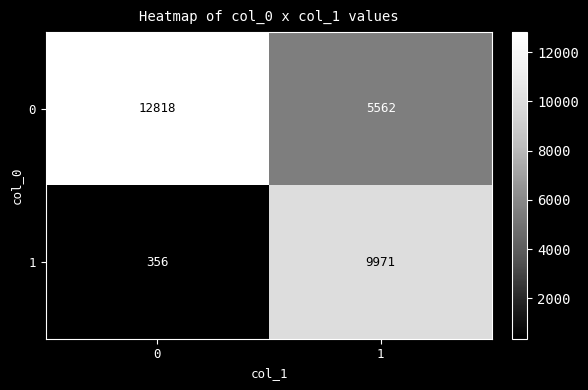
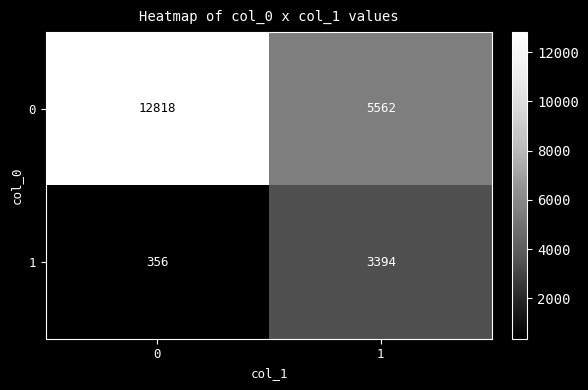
  {
    "0": {
      "0": 12818,
      "1": 5562
    },
    "1": {
      "0": 356,
-     "1": 9971
+     "1": 3394
    }
  }
